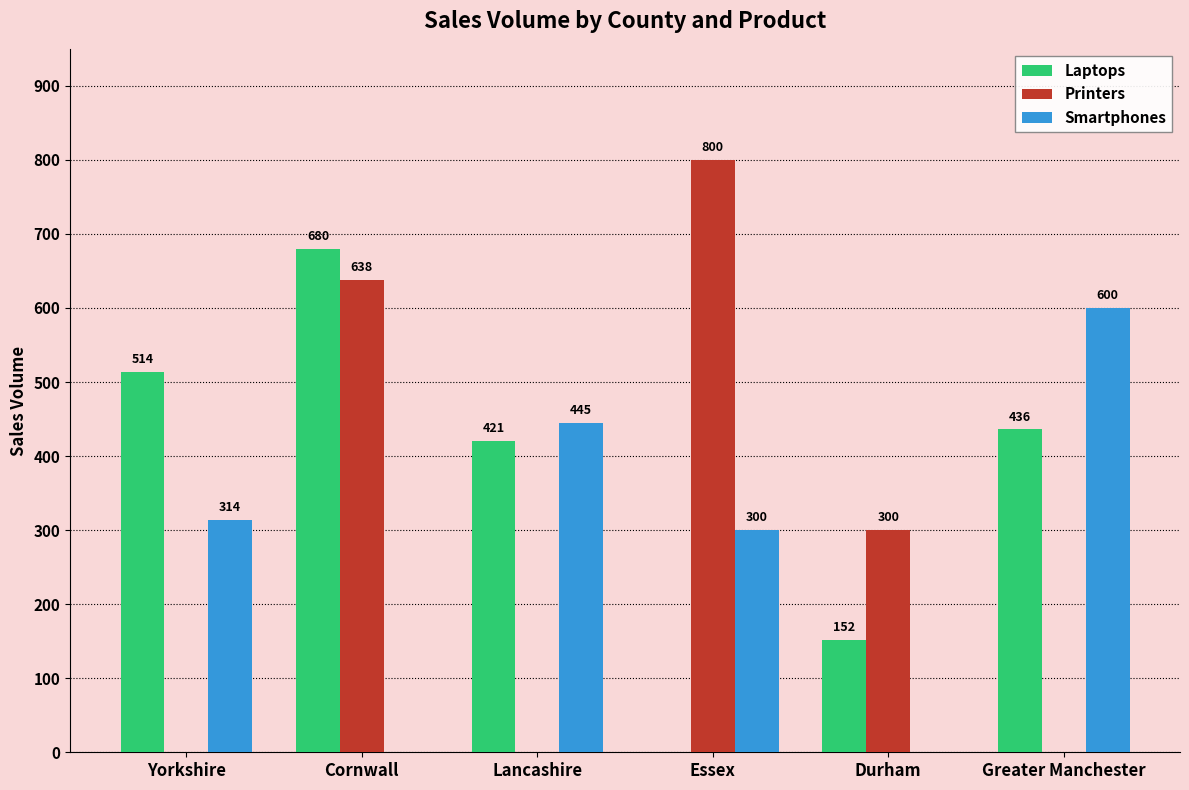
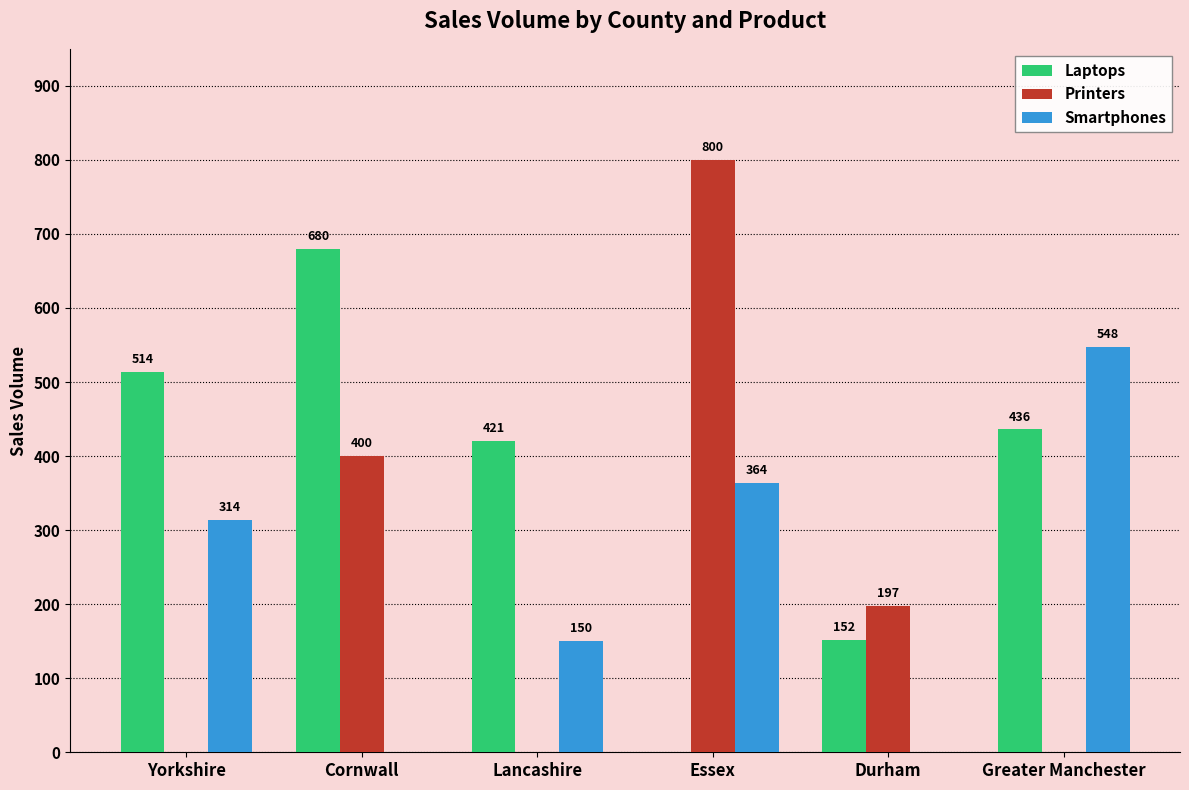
  {
    "Laptops": {
      "Yorkshire": 514,
      "Cornwall": 680,
      "Lancashire": 421,
      "Durham": 152,
      "Greater Manchester": 436
    },
    "Printers": {
-     "Cornwall": 638,
+     "Cornwall": 400,
      "Essex": 800,
-     "Durham": 300
+     "Durham": 197
    },
    "Smartphones": {
      "Yorkshire": 314,
-     "Lancashire": 445,
-     "Essex": 300,
-     "Greater Manchester": 600
+     "Lancashire": 150,
+     "Essex": 364,
+     "Greater Manchester": 548
    }
  }
